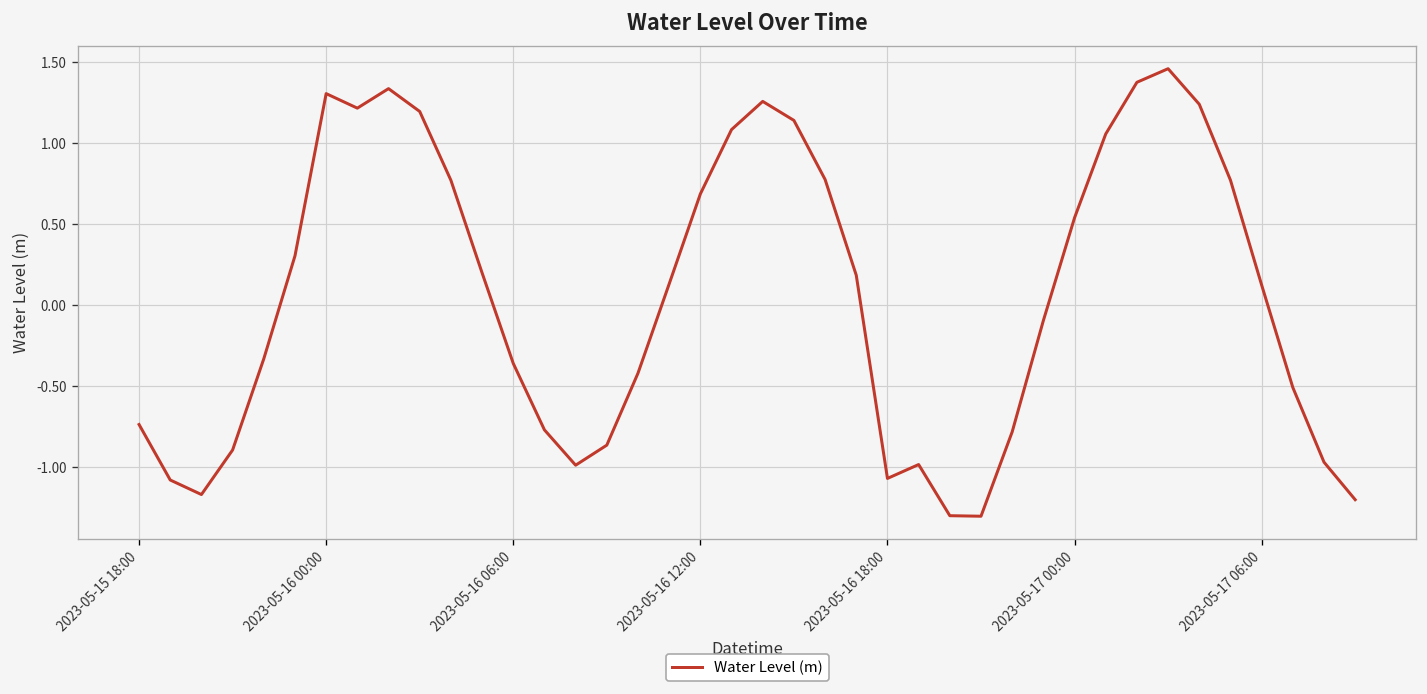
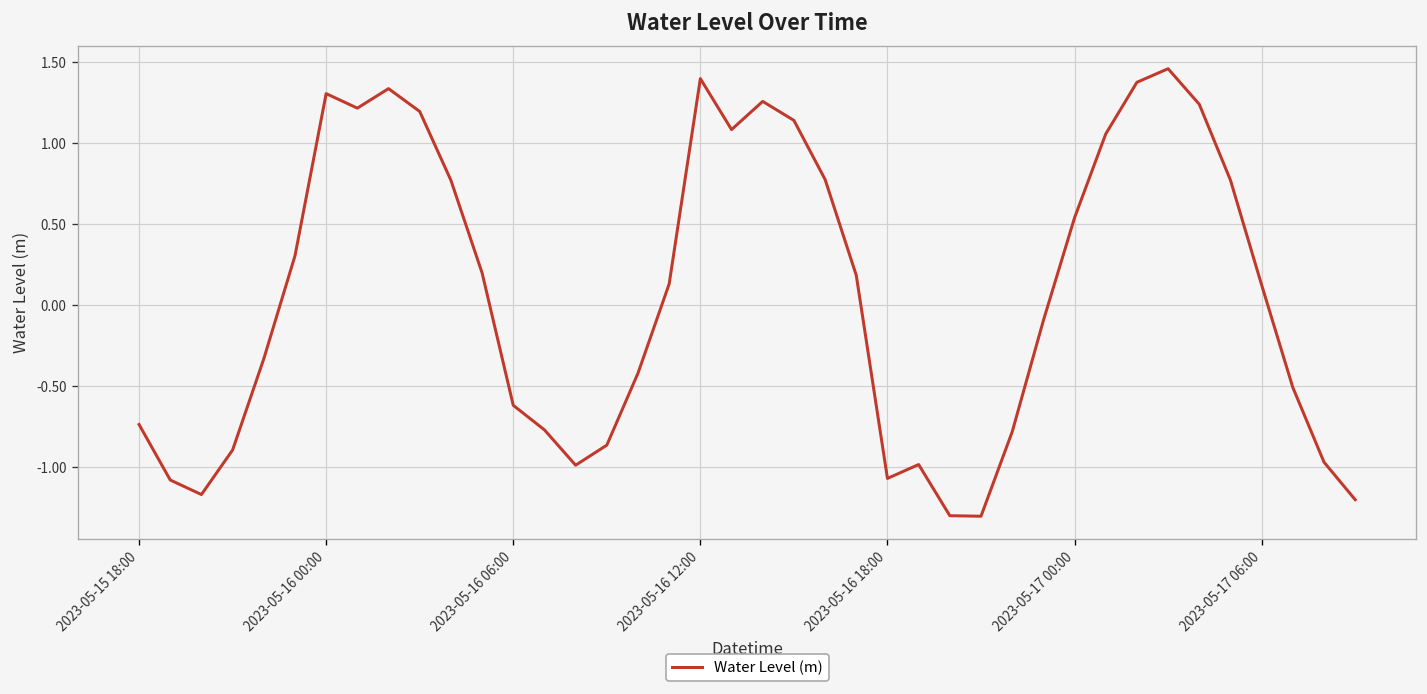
  {
    "2023-05-15 18:00": -0.74,
    "2023-05-16 00:00": 1.30,
-   "2023-05-16 06:00": -0.36,
-   "2023-05-16 12:00": 0.69,
+   "2023-05-16 06:00": -0.62,
+   "2023-05-16 12:00": 1.40,
    "2023-05-16 18:00": -1.07,
    "2023-05-17 00:00": 0.54,
    "2023-05-17 06:00": 0.12
  }
